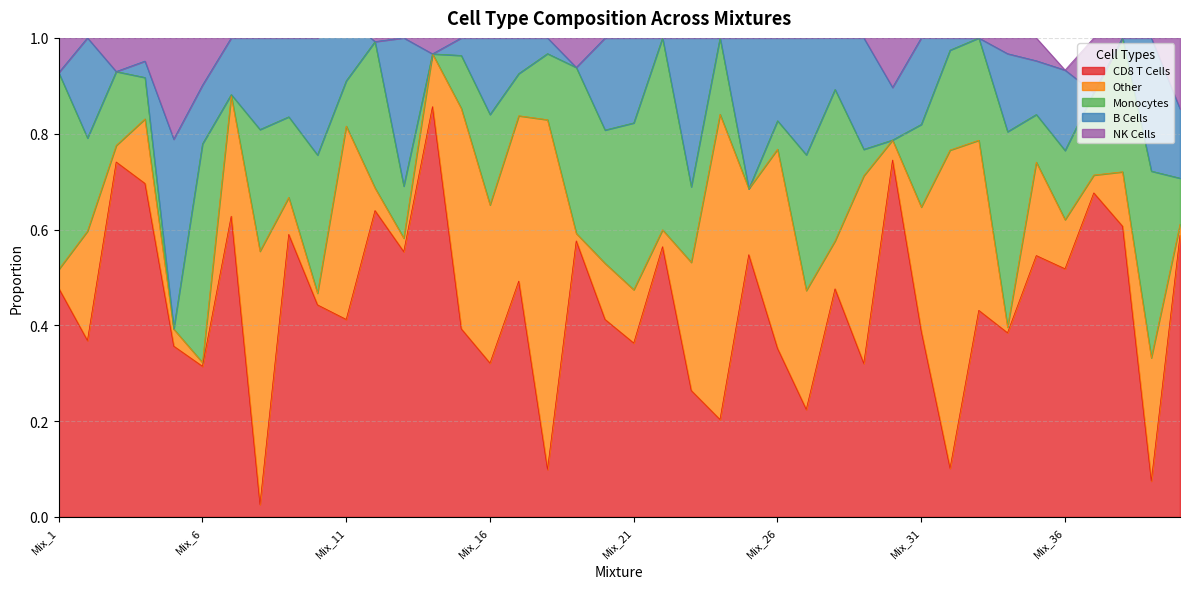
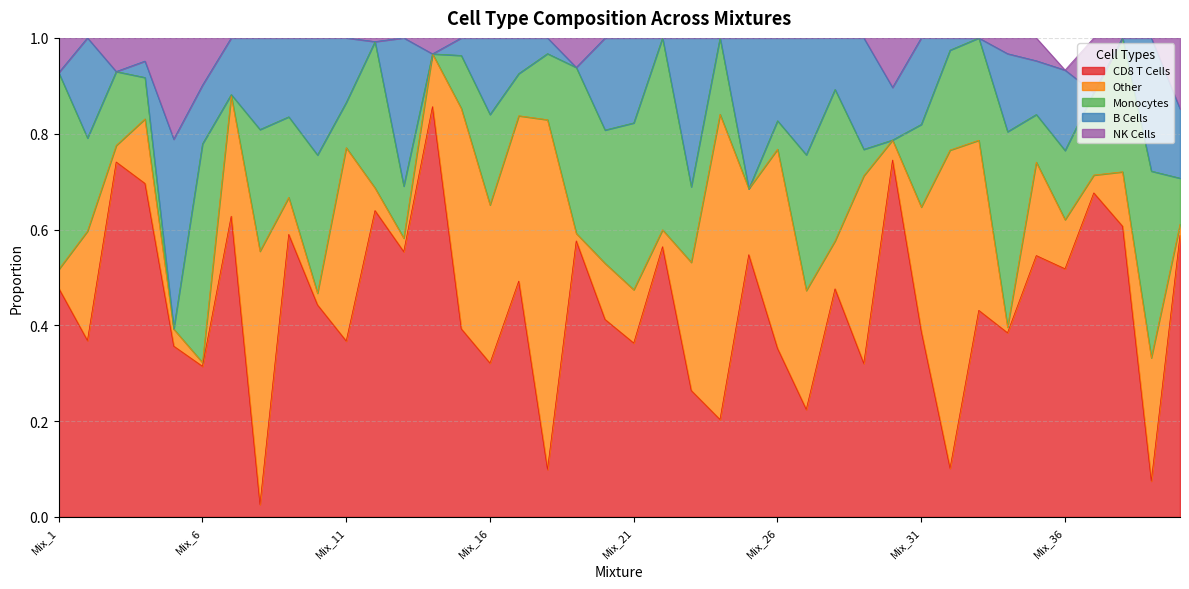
  {
    "CD8 T Cells": {
      "Mix_1": 0.48,
      "Mix_6": 0.31,
-     "Mix_11": 0.41,
+     "Mix_11": 0.37,
      "Mix_16": 0.32,
      "Mix_21": 0.36,
      "Mix_26": 0.35,
      "Mix_31": 0.39,
      "Mix_36": 0.52
    },
    "Other": {
      "Mix_1": 0.04,
      "Mix_6": 0.01,
      "Mix_11": 0.40,
      "Mix_16": 0.33,
      "Mix_21": 0.11,
      "Mix_26": 0.42,
      "Mix_31": 0.26,
      "Mix_36": 0.10
    },
    "Monocytes": {
      "Mix_6": 0.46,
      "Mix_11": 0.09,
      "Mix_16": 0.19,
      "Mix_21": 0.35,
      "Mix_26": 0.06,
      "Mix_31": 0.17,
      "Mix_36": 0.14
    },
    "B Cells": {
      "Mix_6": 0.12
    },
    "NK Cells": {
      "Mix_1": 0.07,
      "Mix_6": 0.10
    }
  }
